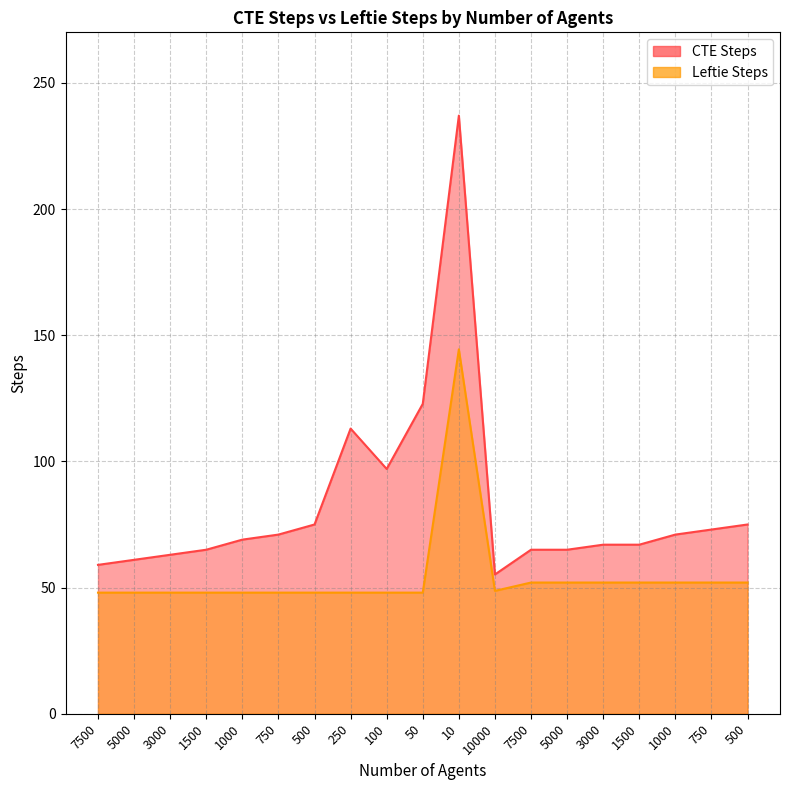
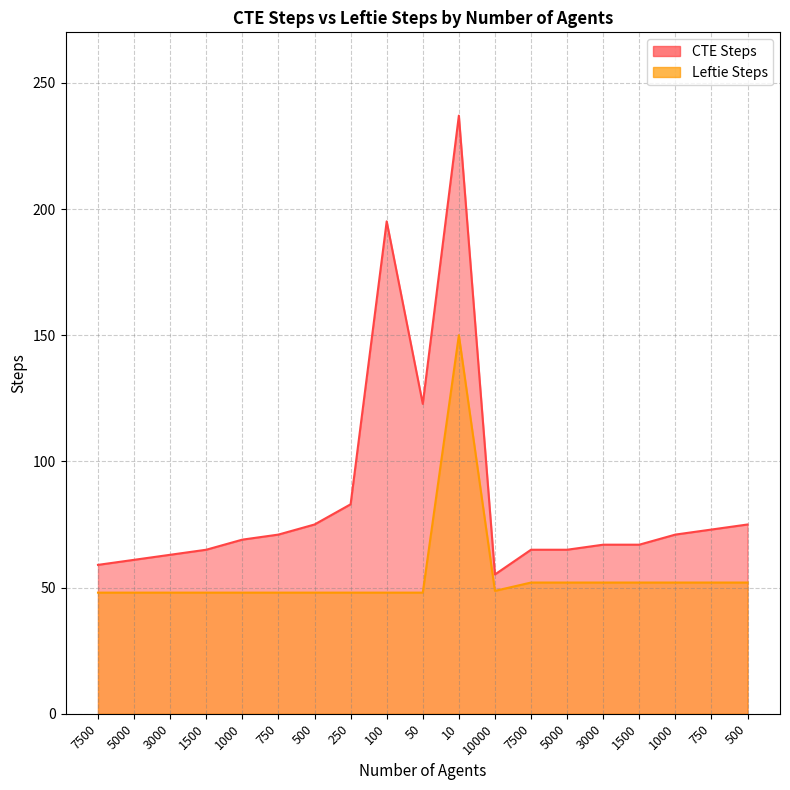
  {
    "CTE Steps": {
-     "250": 113,
-     "100": 97,
+     "250": 83,
+     "100": 195,
      "50": 123,
      "10": 237,
      "10000": 55
    },
    "Leftie Steps": {
      "250": 48,
      "100": 48,
      "50": 48,
-     "10": 144,
+     "10": 150,
      "10000": 49
    }
  }
